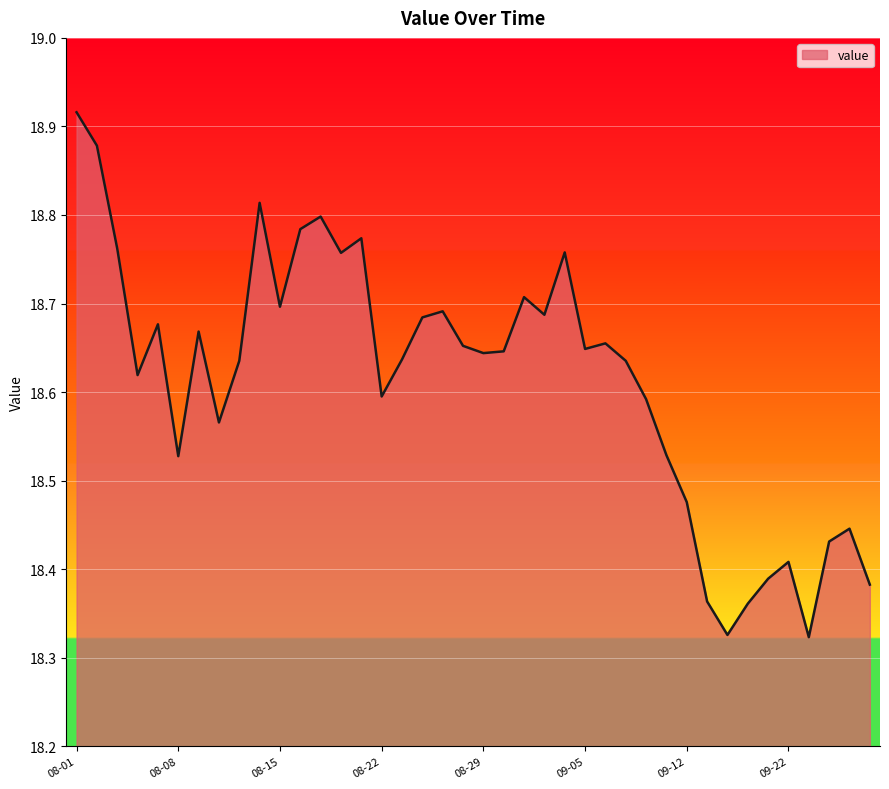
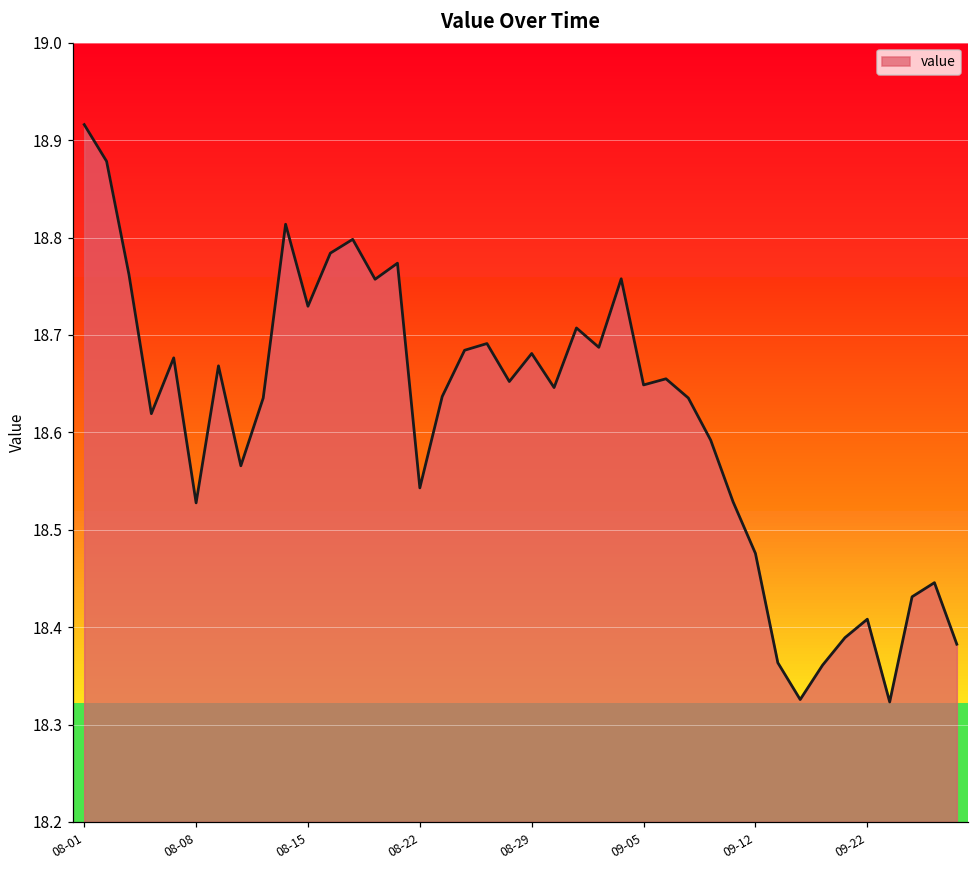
  {
    "08-01": 18.92,
    "08-08": 18.53,
-   "08-15": 18.70,
-   "08-22": 18.60,
-   "08-29": 18.64,
+   "08-15": 18.73,
+   "08-22": 18.54,
+   "08-29": 18.68,
    "09-05": 18.65,
    "09-12": 18.48,
    "09-22": 18.41
  }
